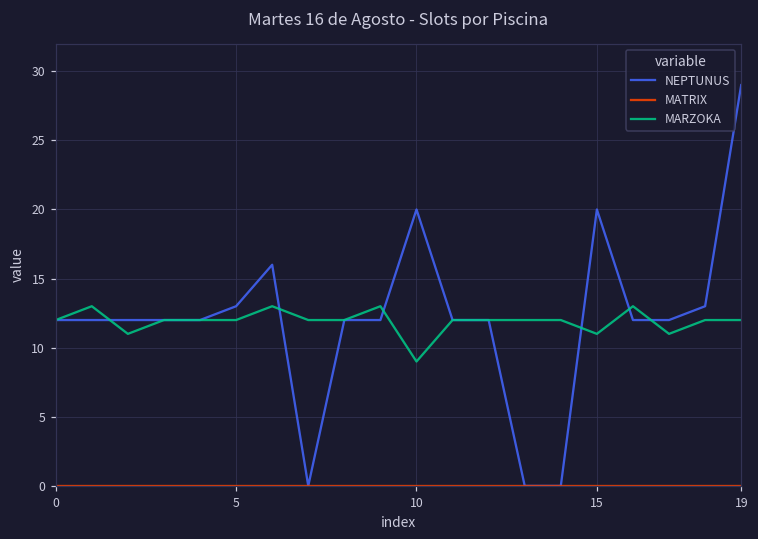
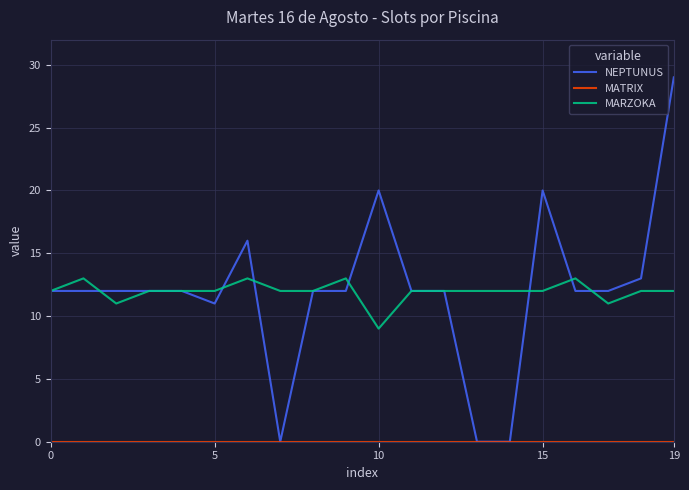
  {
    "NEPTUNUS": {
-     "5": 13,
+     "5": 11,
      "10": 20,
      "15": 20,
      "19": 29
    },
    "MATRIX": {
      "0": 0,
      "5": 0,
      "10": 0,
      "15": 0,
      "19": 0
    },
    "MARZOKA": {
      "5": 12,
      "10": 9,
-     "15": 11,
+     "15": 12,
      "19": 12
    }
  }
